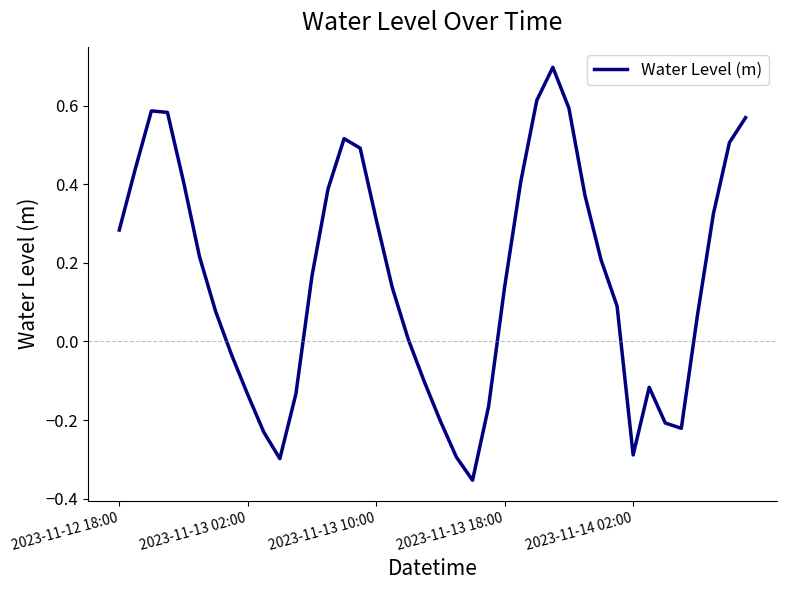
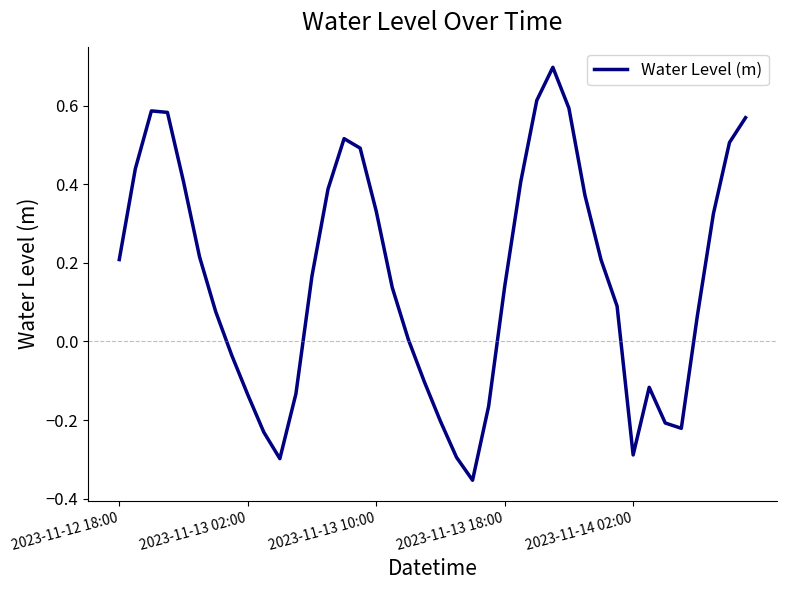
  {
-   "2023-11-12 18:00": 0.28,
+   "2023-11-12 18:00": 0.21,
    "2023-11-13 02:00": -0.14,
-   "2023-11-13 10:00": 0.31,
+   "2023-11-13 10:00": 0.33,
    "2023-11-13 18:00": 0.14,
    "2023-11-14 02:00": -0.29
  }
